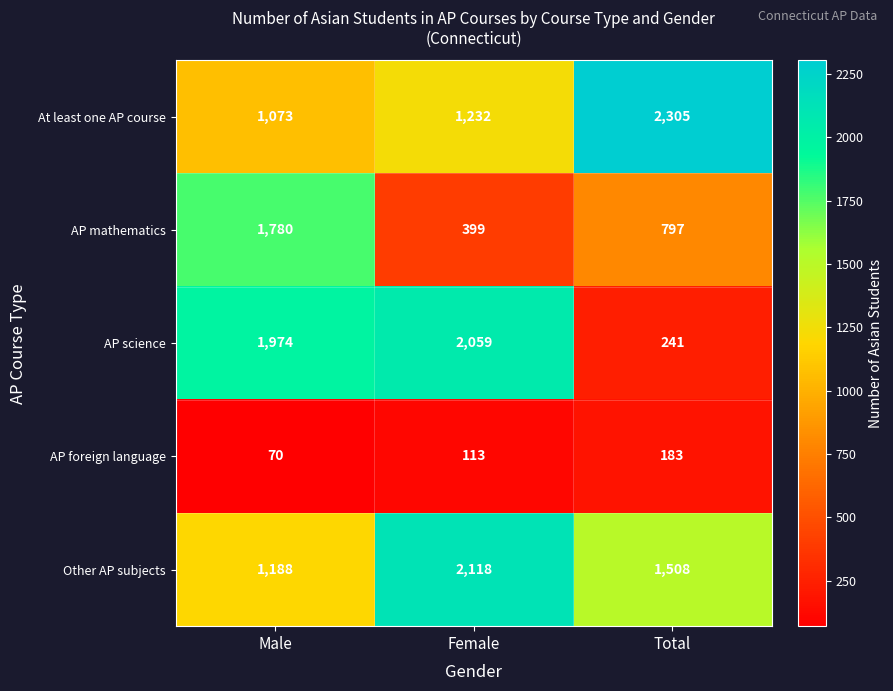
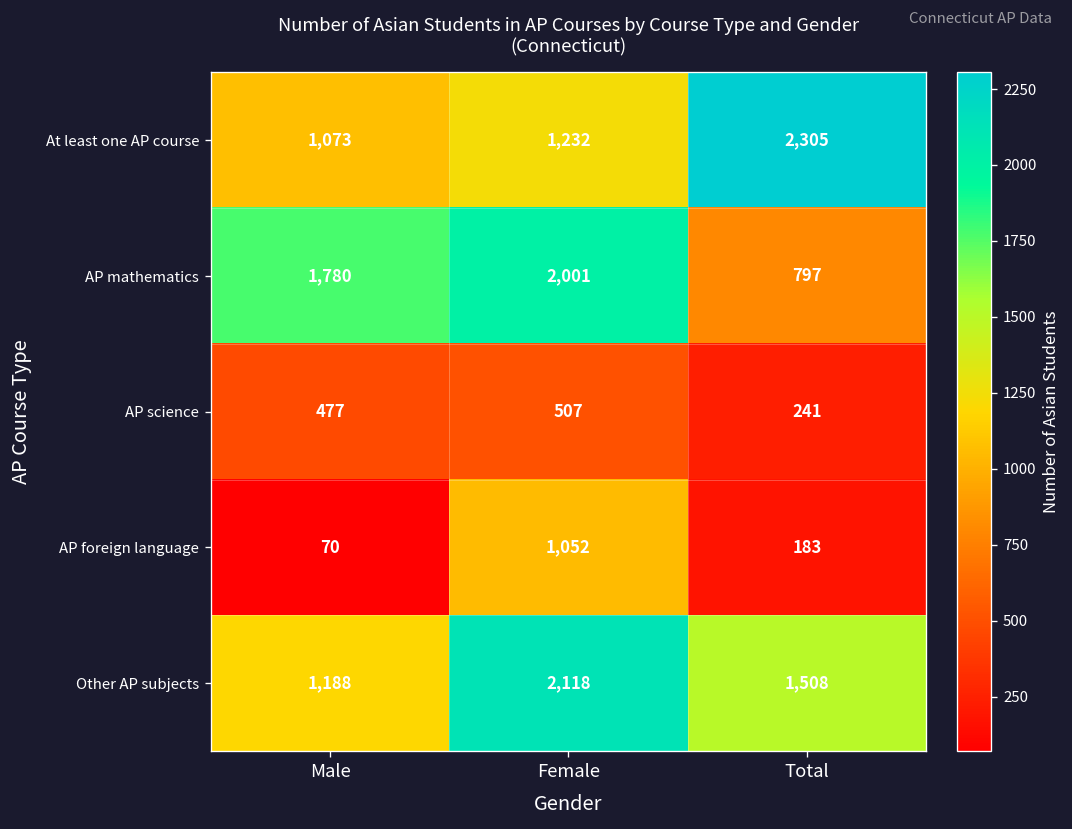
  {
    "AP mathematics": {
-     "Female": "399"
+     "Female": "2,001"
    },
    "AP science": {
-     "Male": "1,974",
-     "Female": "2,059"
+     "Male": "477",
+     "Female": "507"
    },
    "AP foreign language": {
-     "Female": "113"
+     "Female": "1,052"
    }
  }
